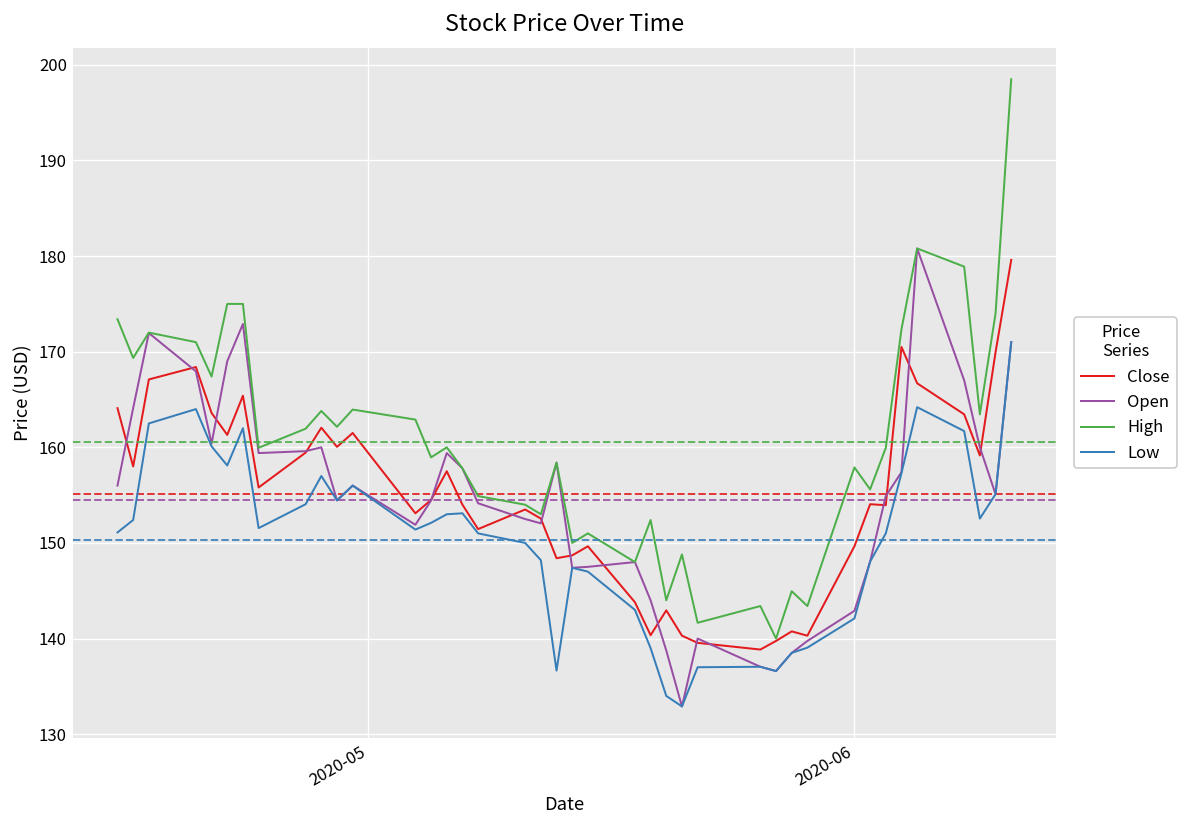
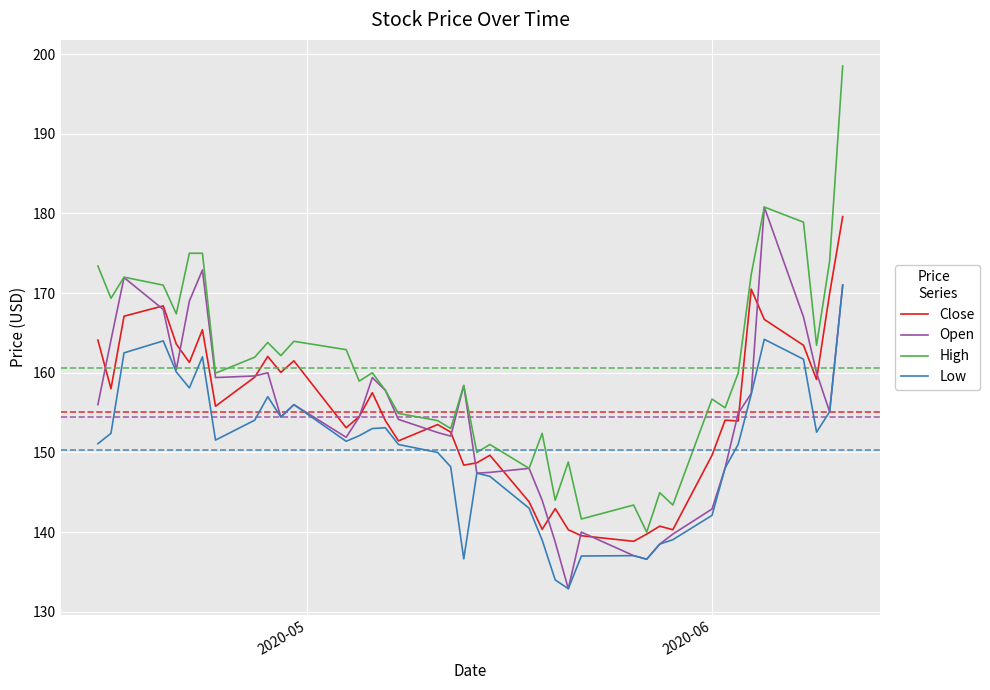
  {
    "Close": {
      "2020-06": 150
    },
    "Open": {
      "2020-06": 143
    },
    "High": {
-     "2020-06": 158
+     "2020-06": 157
    },
    "Low": {
      "2020-06": 142
    }
  }
